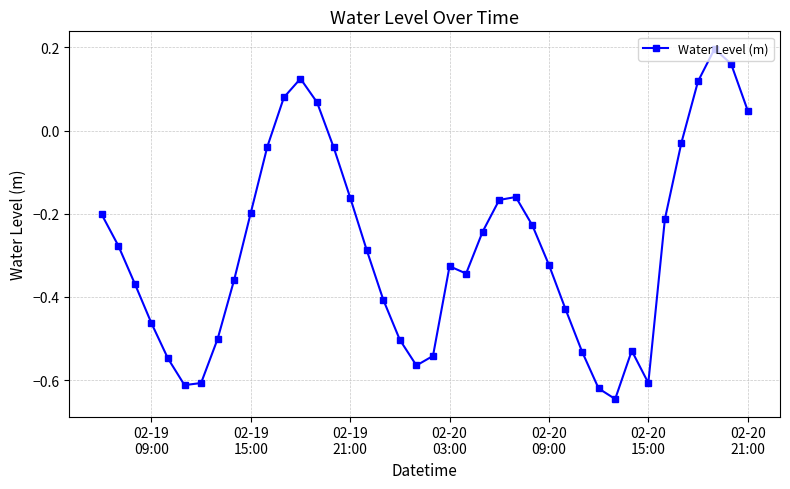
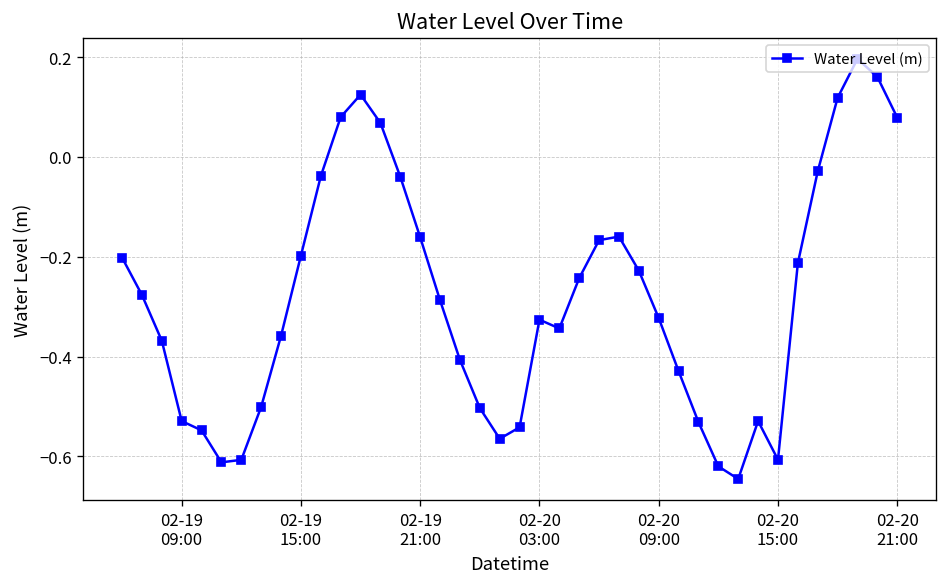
  {
-   "02-19 09:00": -0.46,
+   "02-19 09:00": -0.53,
    "02-19 15:00": -0.20,
    "02-19 21:00": -0.16,
    "02-20 03:00": -0.33,
    "02-20 09:00": -0.32,
    "02-20 15:00": -0.61,
-   "02-20 21:00": 0.05
+   "02-20 21:00": 0.08
  }
